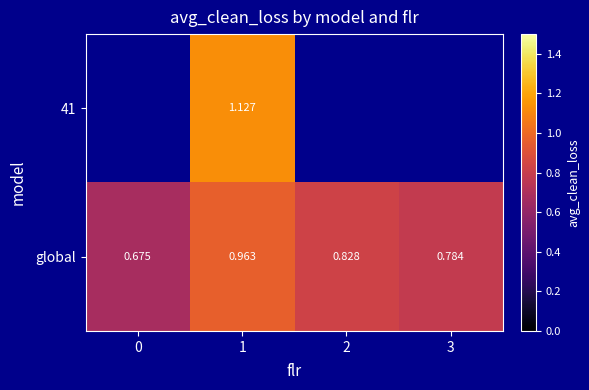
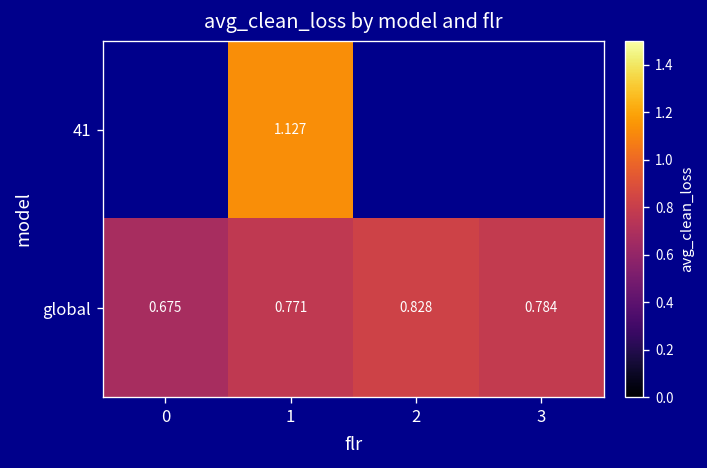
  {
    "41": {
      "1": 1.127
    },
    "global": {
      "0": 0.675,
-     "1": 0.963,
+     "1": 0.771,
      "2": 0.828,
      "3": 0.784
    }
  }
